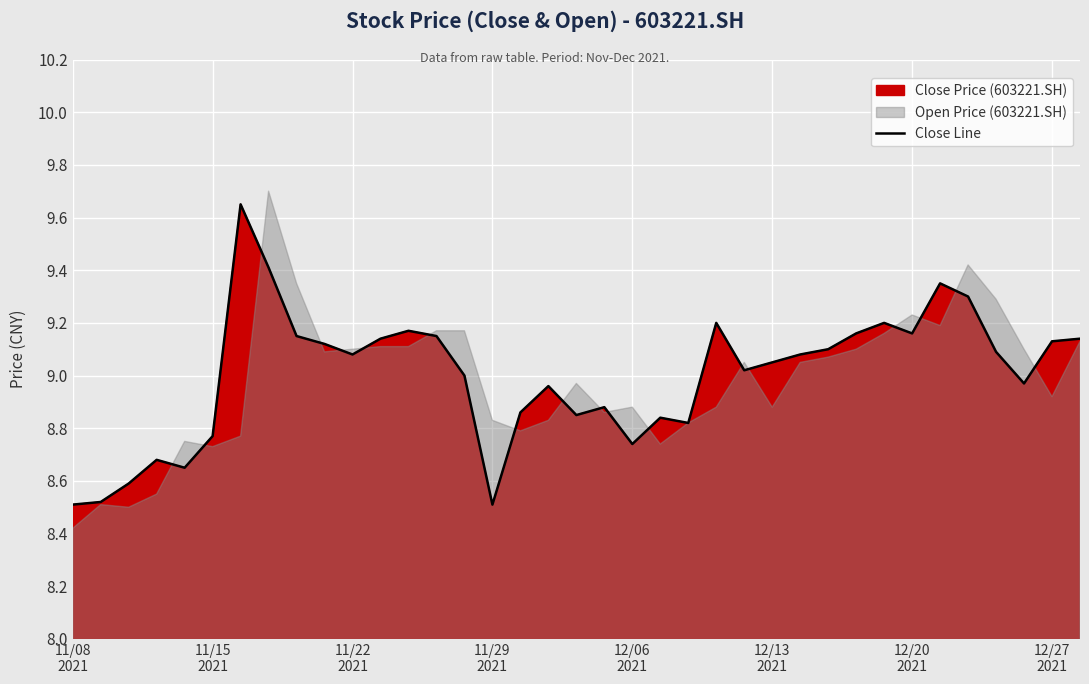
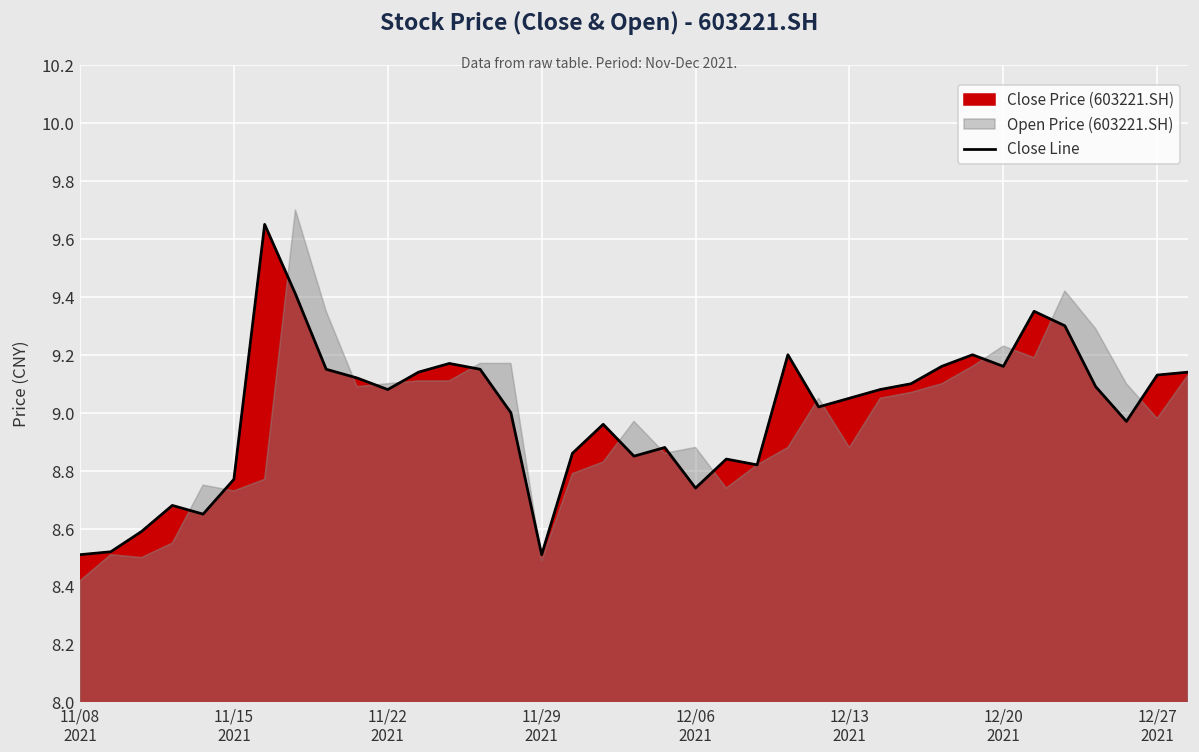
  {
    "Close Price (603221.SH)": {
      "11/08 2021": 8.51,
      "11/15 2021": 8.77,
      "11/22 2021": 9.08,
      "11/29 2021": 8.51,
      "12/06 2021": 8.74,
      "12/13 2021": 9.05,
      "12/20 2021": 9.16,
      "12/27 2021": 9.13
    },
    "Open Price (603221.SH)": {
      "11/08 2021": 8.42,
      "11/15 2021": 8.73,
      "11/22 2021": 9.10,
-     "11/29 2021": 8.83,
+     "11/29 2021": 8.49,
      "12/06 2021": 8.88,
      "12/13 2021": 8.88,
      "12/20 2021": 9.23,
-     "12/27 2021": 8.92
+     "12/27 2021": 8.98
    }
  }
